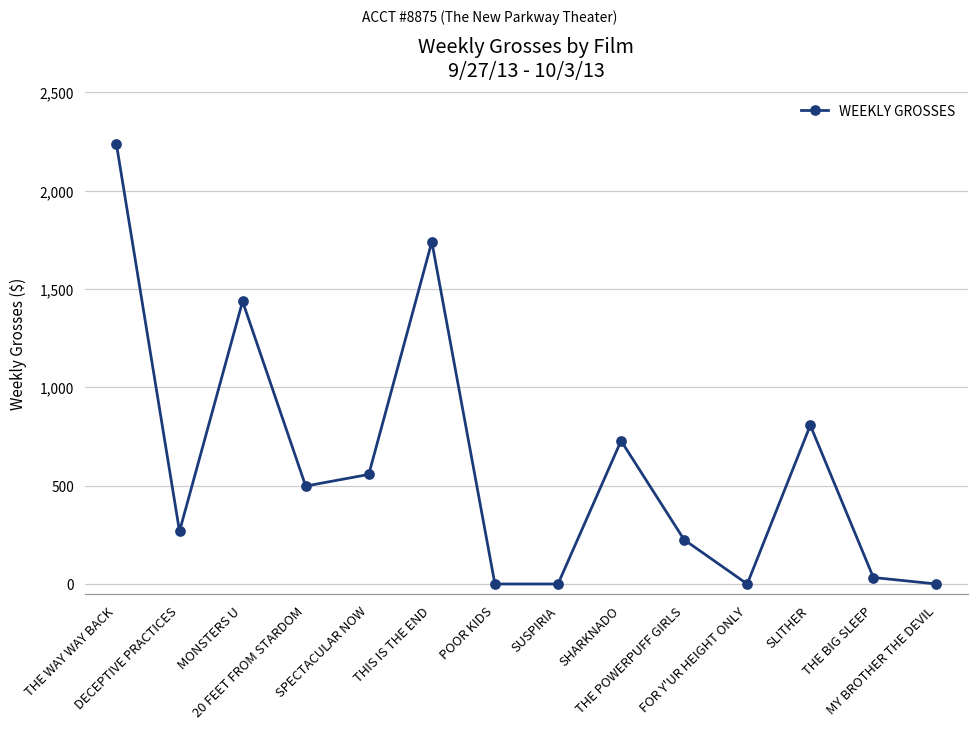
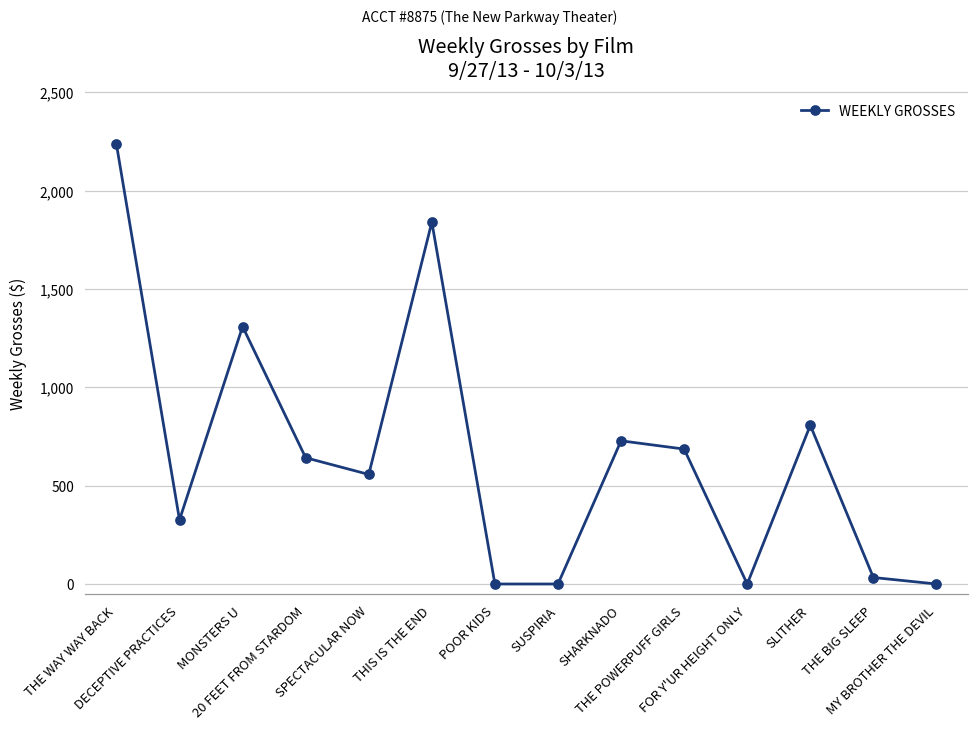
  {
    "THE WAY WAY BACK": "2,240",
-   "DECEPTIVE PRACTICES": "270",
-   "MONSTERS U": "1,440",
-   "20 FEET FROM STARDOM": "500",
+   "DECEPTIVE PRACTICES": "330",
+   "MONSTERS U": "1,310",
+   "20 FEET FROM STARDOM": "640",
    "SPECTACULAR NOW": "560",
-   "THIS IS THE END": "1,740",
+   "THIS IS THE END": "1,840",
    "POOR KIDS": "0",
    "SUSPIRIA": "0",
    "SHARKNADO": "730",
-   "THE POWERPUFF GIRLS": "230",
+   "THE POWERPUFF GIRLS": "690",
    "FOR Y'UR HEIGHT ONLY": "0",
    "SLITHER": "810",
    "THE BIG SLEEP": "30",
    "MY BROTHER THE DEVIL": "0"
  }
